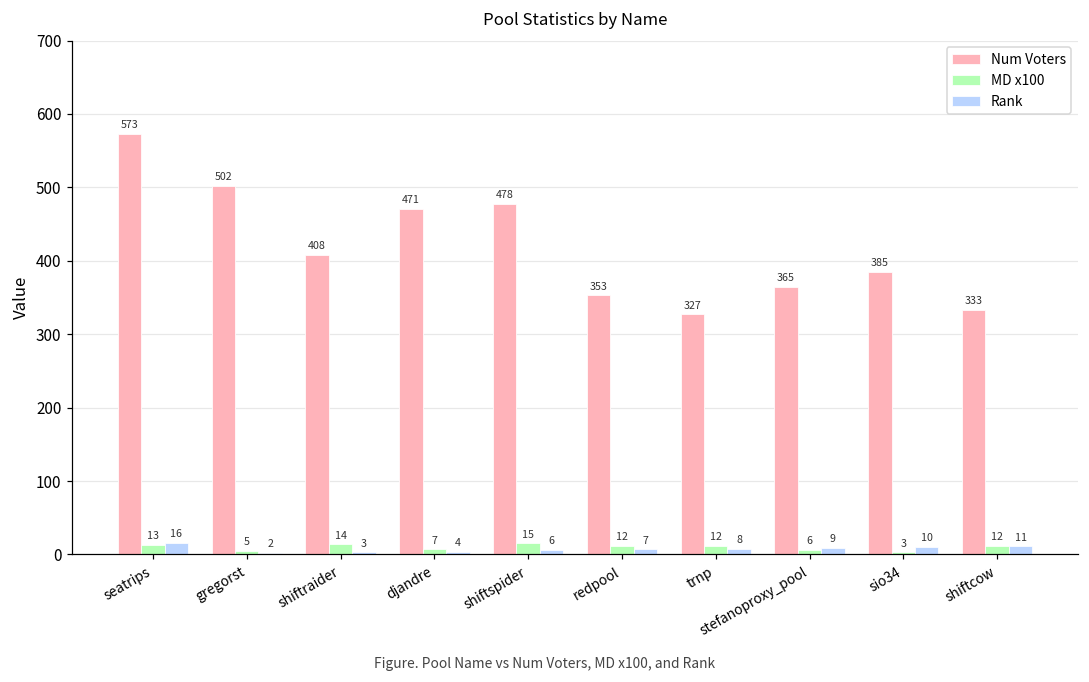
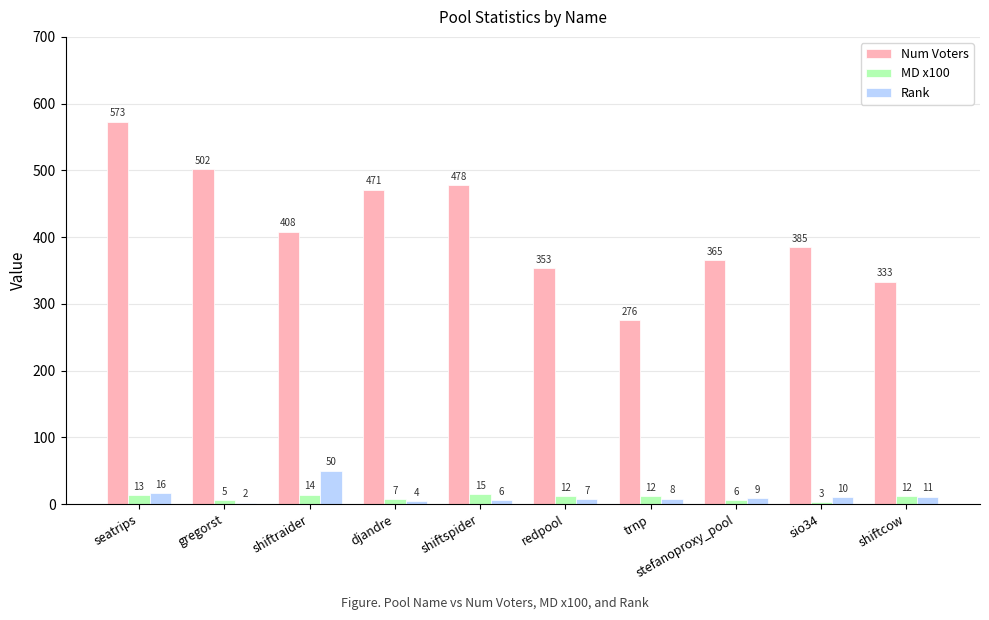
  {
    "Num Voters": {
      "seatrips": 573,
      "gregorst": 502,
      "shiftraider": 408,
      "djandre": 471,
      "shiftspider": 478,
      "redpool": 353,
-     "trnp": 327,
+     "trnp": 276,
      "stefanoproxy_pool": 365,
      "sio34": 385,
      "shiftcow": 333
    },
    "MD x100": {
      "seatrips": 13,
      "gregorst": 5,
      "shiftraider": 14,
      "djandre": 7,
      "shiftspider": 15,
      "redpool": 12,
      "trnp": 12,
      "stefanoproxy_pool": 6,
      "sio34": 3,
      "shiftcow": 12
    },
    "Rank": {
      "seatrips": 16,
      "gregorst": 2,
-     "shiftraider": 3,
+     "shiftraider": 50,
      "djandre": 4,
      "shiftspider": 6,
      "redpool": 7,
      "trnp": 8,
      "stefanoproxy_pool": 9,
      "sio34": 10,
      "shiftcow": 11
    }
  }
